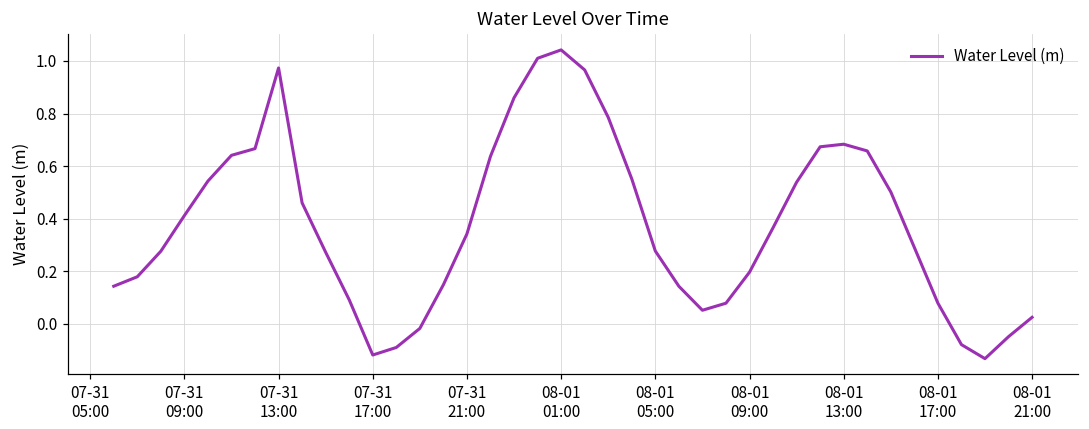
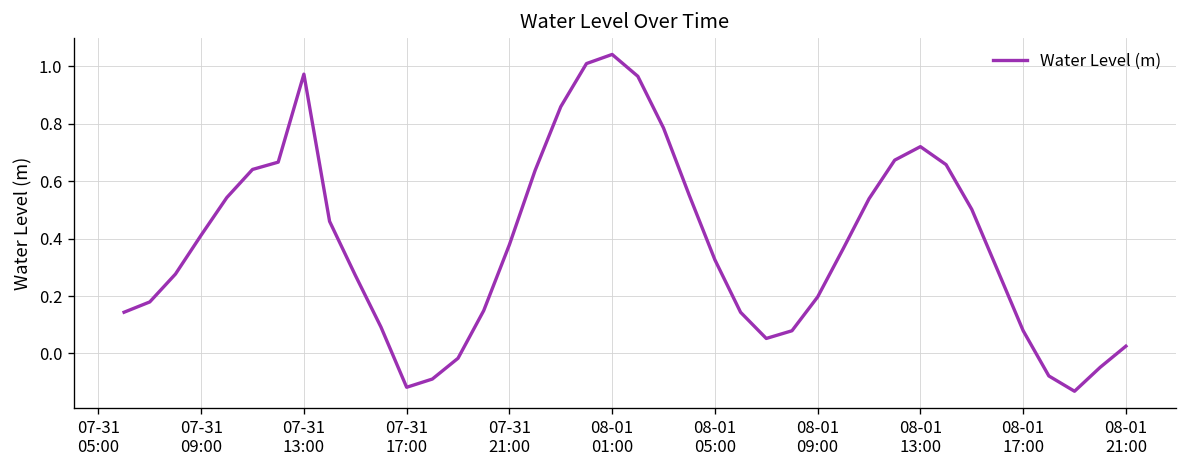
  {
    "07-31 09:00": 0.41,
    "07-31 13:00": 0.97,
    "07-31 17:00": -0.12,
-   "07-31 21:00": 0.34,
+   "07-31 21:00": 0.38,
    "08-01 01:00": 1.04,
-   "08-01 05:00": 0.28,
+   "08-01 05:00": 0.33,
    "08-01 09:00": 0.20,
-   "08-01 13:00": 0.68,
+   "08-01 13:00": 0.72,
    "08-01 17:00": 0.08,
    "08-01 21:00": 0.03
  }
